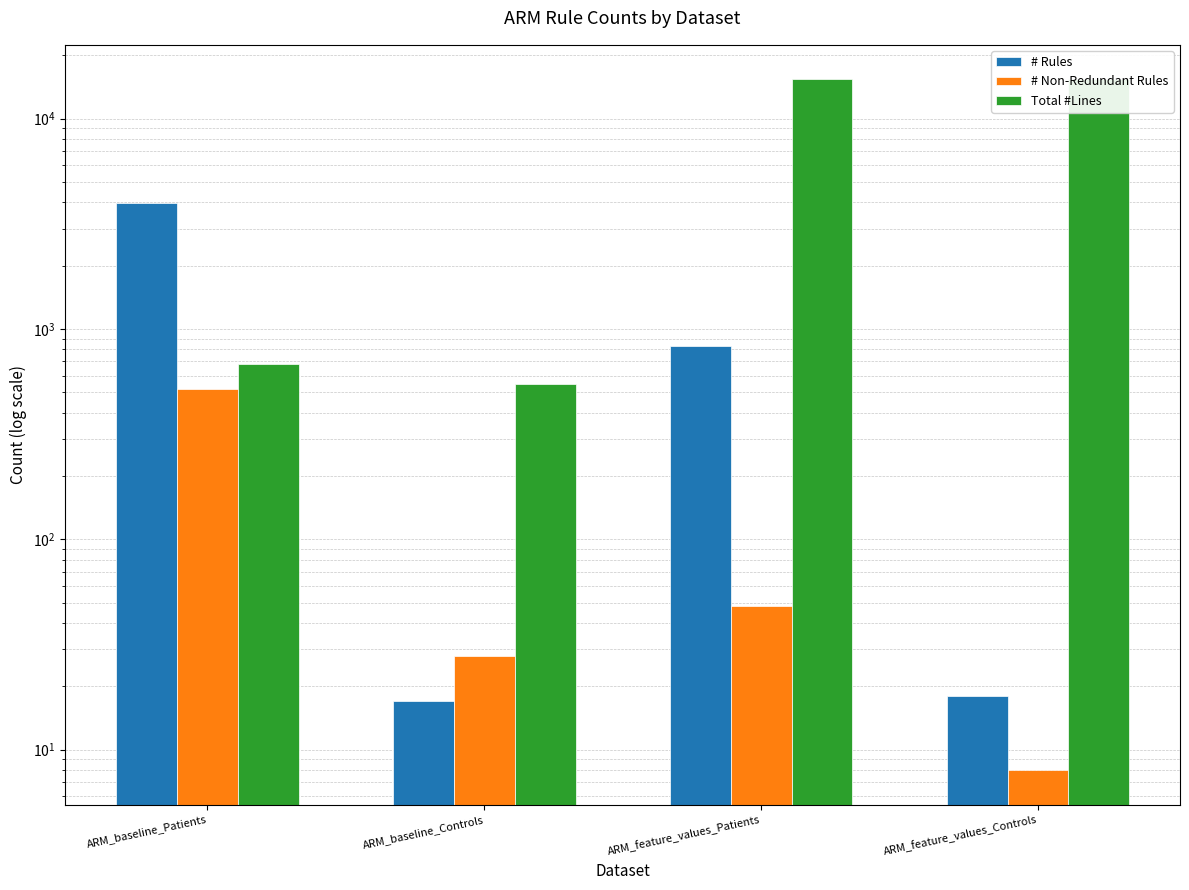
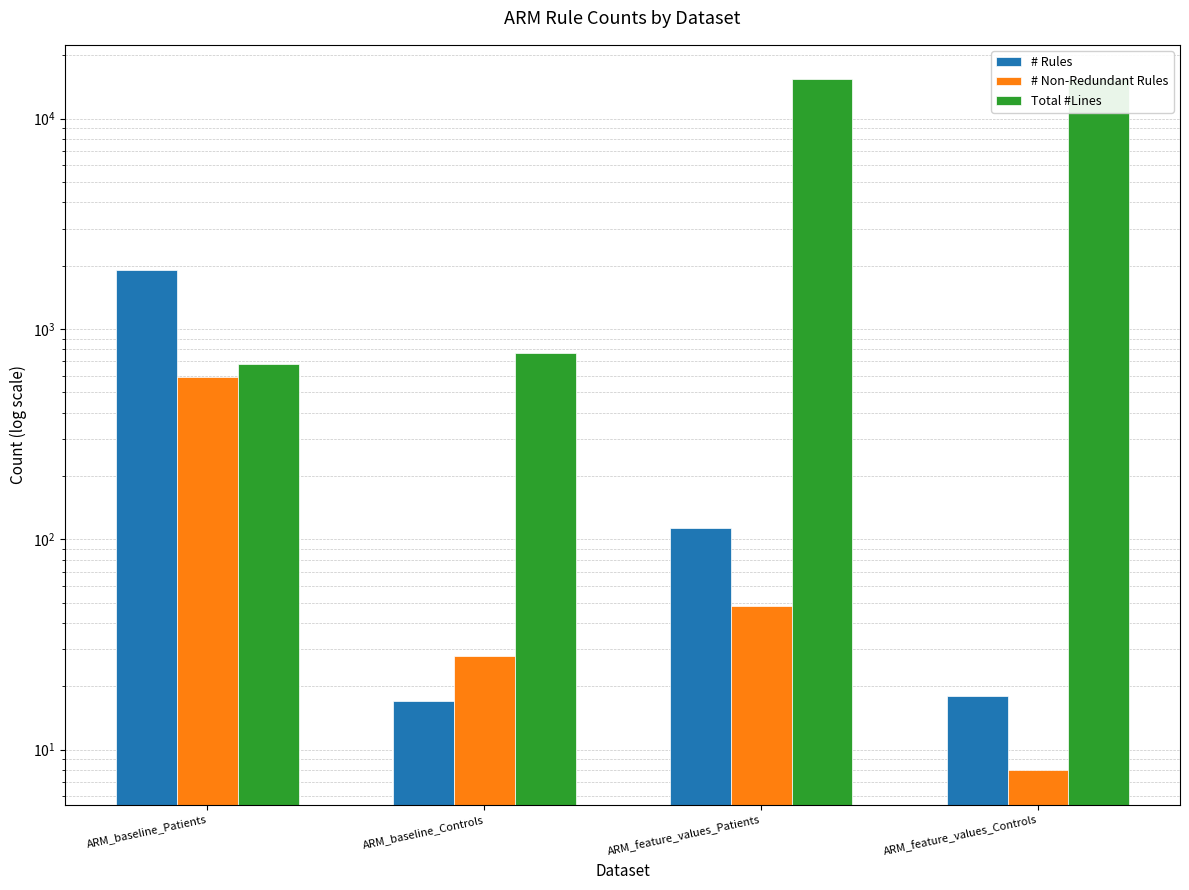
  {
    "# Rules": {
-     "ARM_baseline_Patients": 4000,
+     "ARM_baseline_Patients": 1900,
      "ARM_baseline_Controls": 17,
-     "ARM_feature_values_Patients": 830,
+     "ARM_feature_values_Patients": 110,
      "ARM_feature_values_Controls": 18
    },
    "# Non-Redundant Rules": {
-     "ARM_baseline_Patients": 520,
+     "ARM_baseline_Patients": 590,
      "ARM_baseline_Controls": 28,
      "ARM_feature_values_Patients": 48,
      "ARM_feature_values_Controls": 8
    },
    "Total #Lines": {
      "ARM_baseline_Patients": 680,
-     "ARM_baseline_Controls": 550,
+     "ARM_baseline_Controls": 770,
      "ARM_feature_values_Patients": 15000
    }
  }
